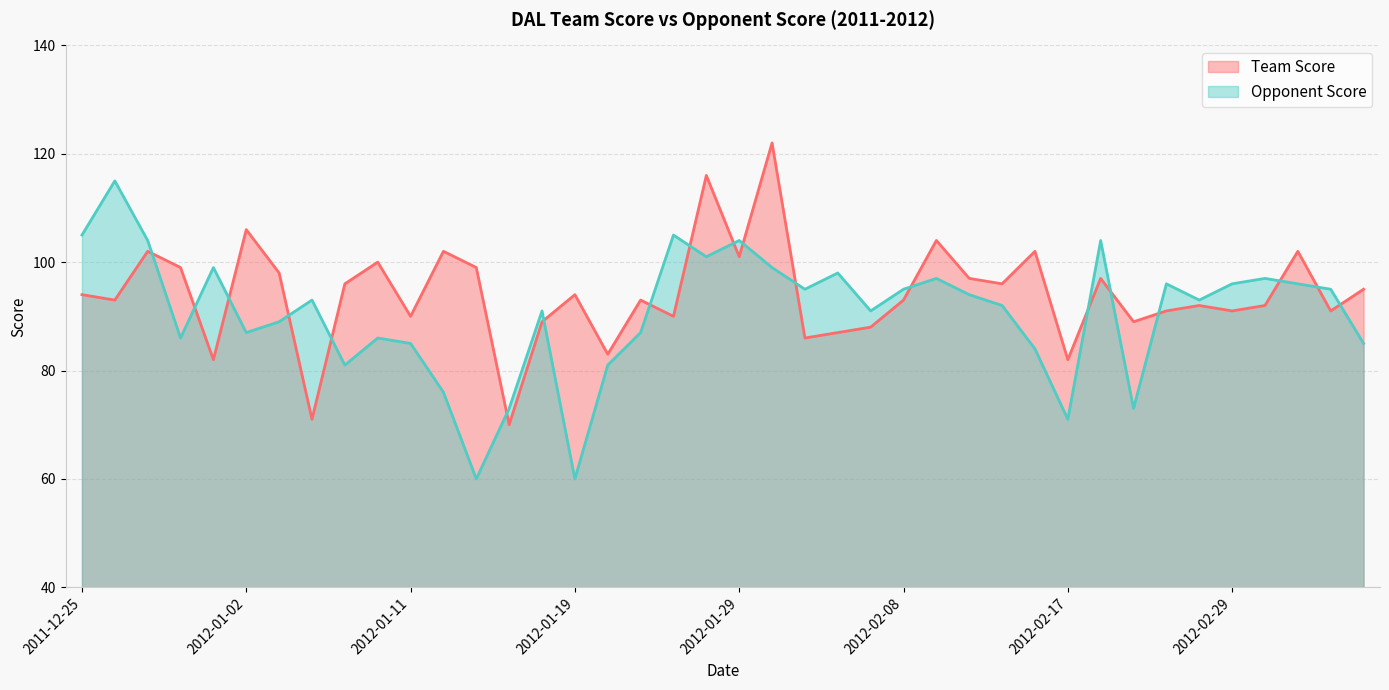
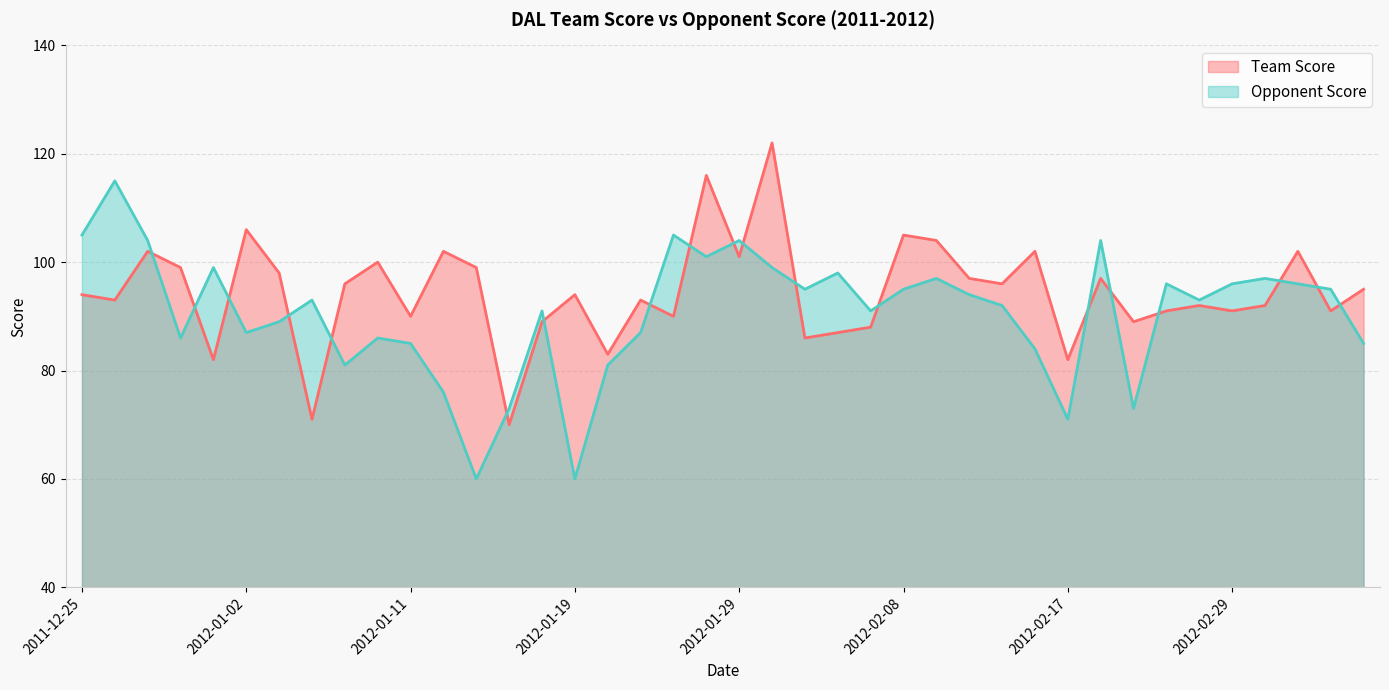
  {
    "Team Score": {
      "2011-12-25": 94,
      "2012-01-02": 106,
      "2012-01-11": 90,
      "2012-01-19": 94,
      "2012-01-29": 101,
-     "2012-02-08": 93,
+     "2012-02-08": 105,
      "2012-02-17": 82,
      "2012-02-29": 91
    },
    "Opponent Score": {
      "2011-12-25": 105,
      "2012-01-02": 87,
      "2012-01-11": 85,
      "2012-01-19": 60,
      "2012-01-29": 104,
      "2012-02-08": 95,
      "2012-02-17": 71,
      "2012-02-29": 96
    }
  }
